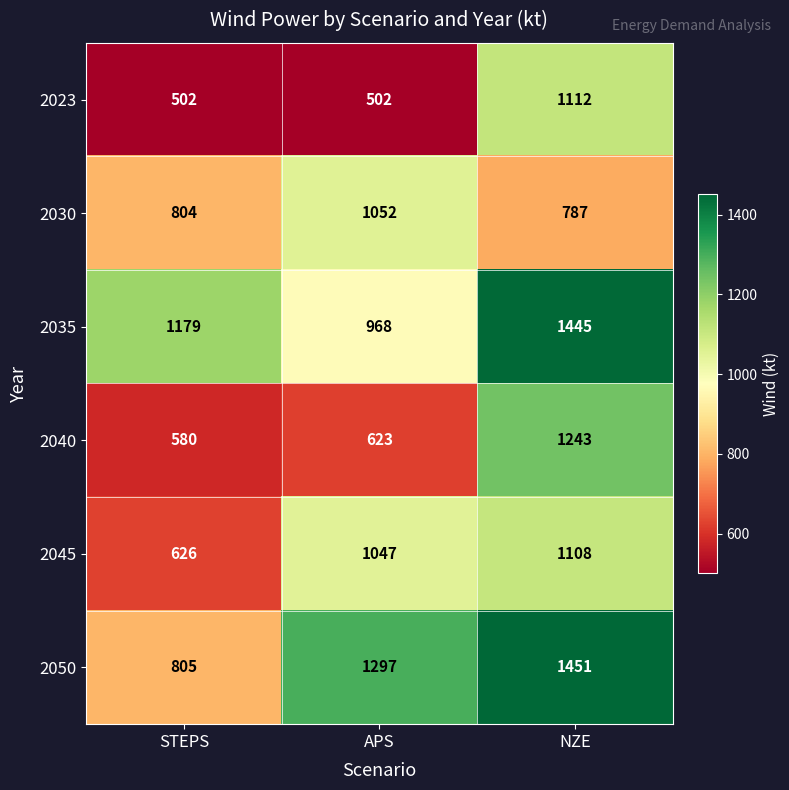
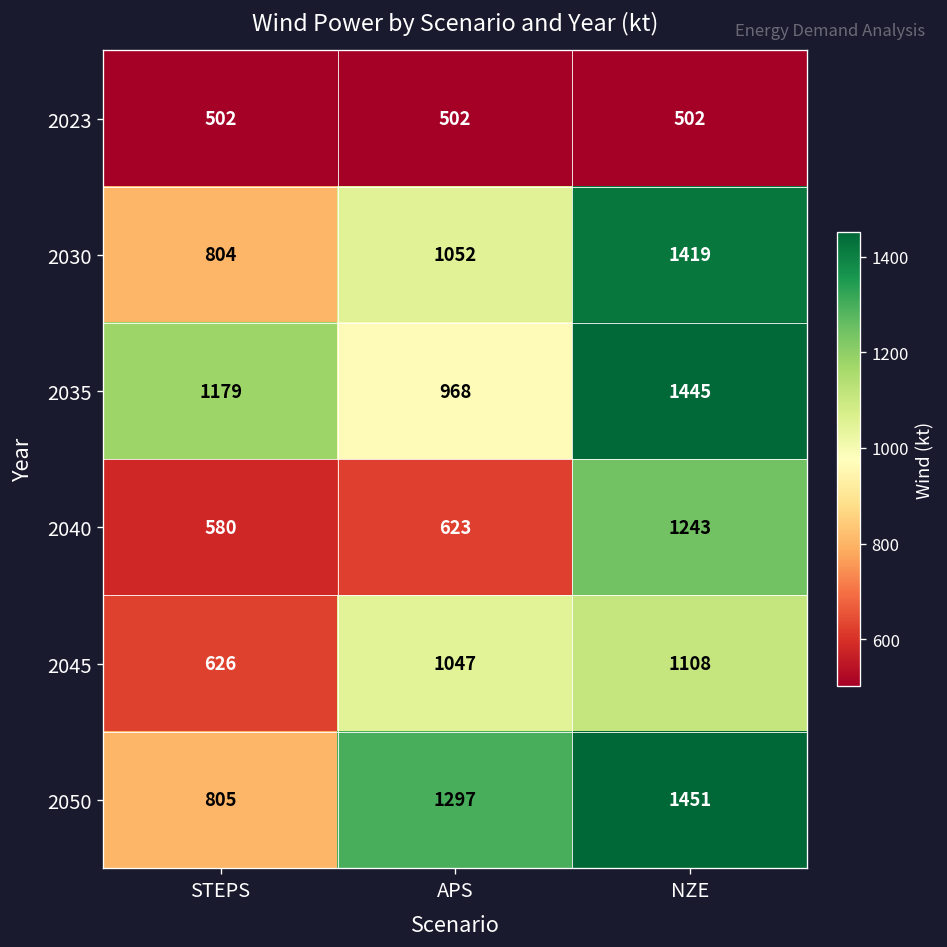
  {
    "2023": {
      "STEPS": 502,
      "APS": 502,
-     "NZE": 1112
+     "NZE": 502
    },
    "2030": {
      "STEPS": 804,
      "APS": 1052,
-     "NZE": 787
+     "NZE": 1419
    },
    "2035": {
      "STEPS": 1179,
      "APS": 968,
      "NZE": 1445
    },
    "2040": {
      "STEPS": 580,
      "APS": 623,
      "NZE": 1243
    },
    "2045": {
      "STEPS": 626,
      "APS": 1047,
      "NZE": 1108
    },
    "2050": {
      "STEPS": 805,
      "APS": 1297,
      "NZE": 1451
    }
  }
